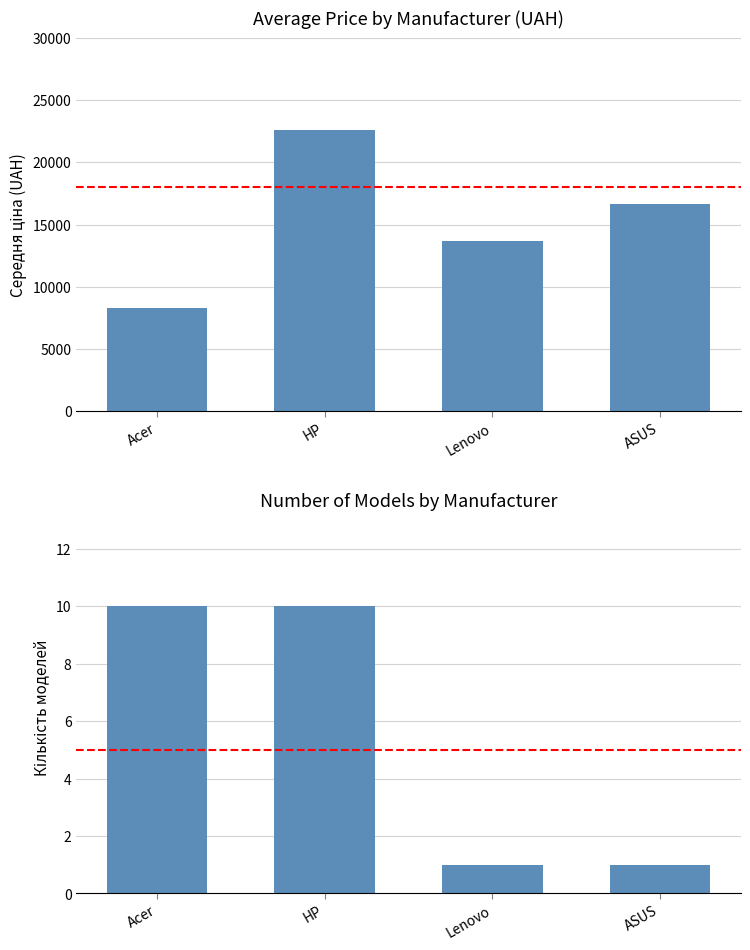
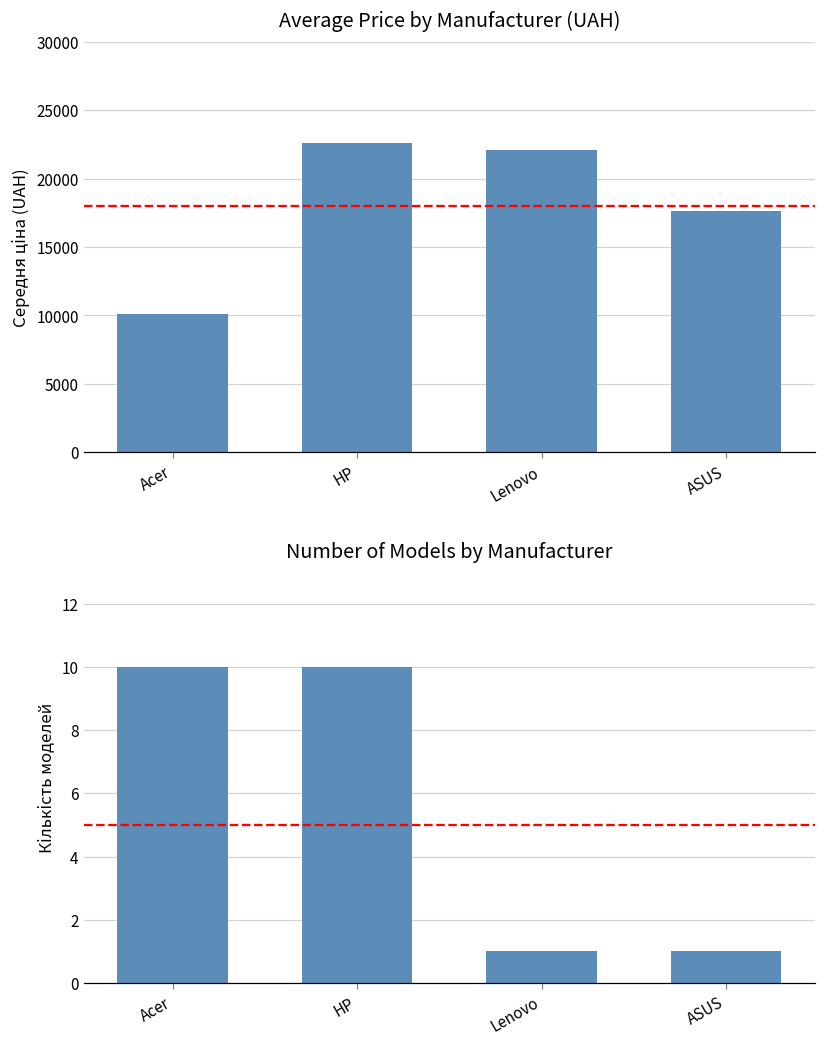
  {
    "Average Price by Manufacturer (UAH)": {
-     "Acer": 8300,
+     "Acer": 10100,
      "HP": 22600,
-     "Lenovo": 13700,
-     "ASUS": 16600
+     "Lenovo": 22100,
+     "ASUS": 17600
    },
    "Number of Models by Manufacturer": {
      "Acer": 10.0,
      "HP": 10.0,
      "Lenovo": 1.0,
      "ASUS": 1.0
    }
  }
